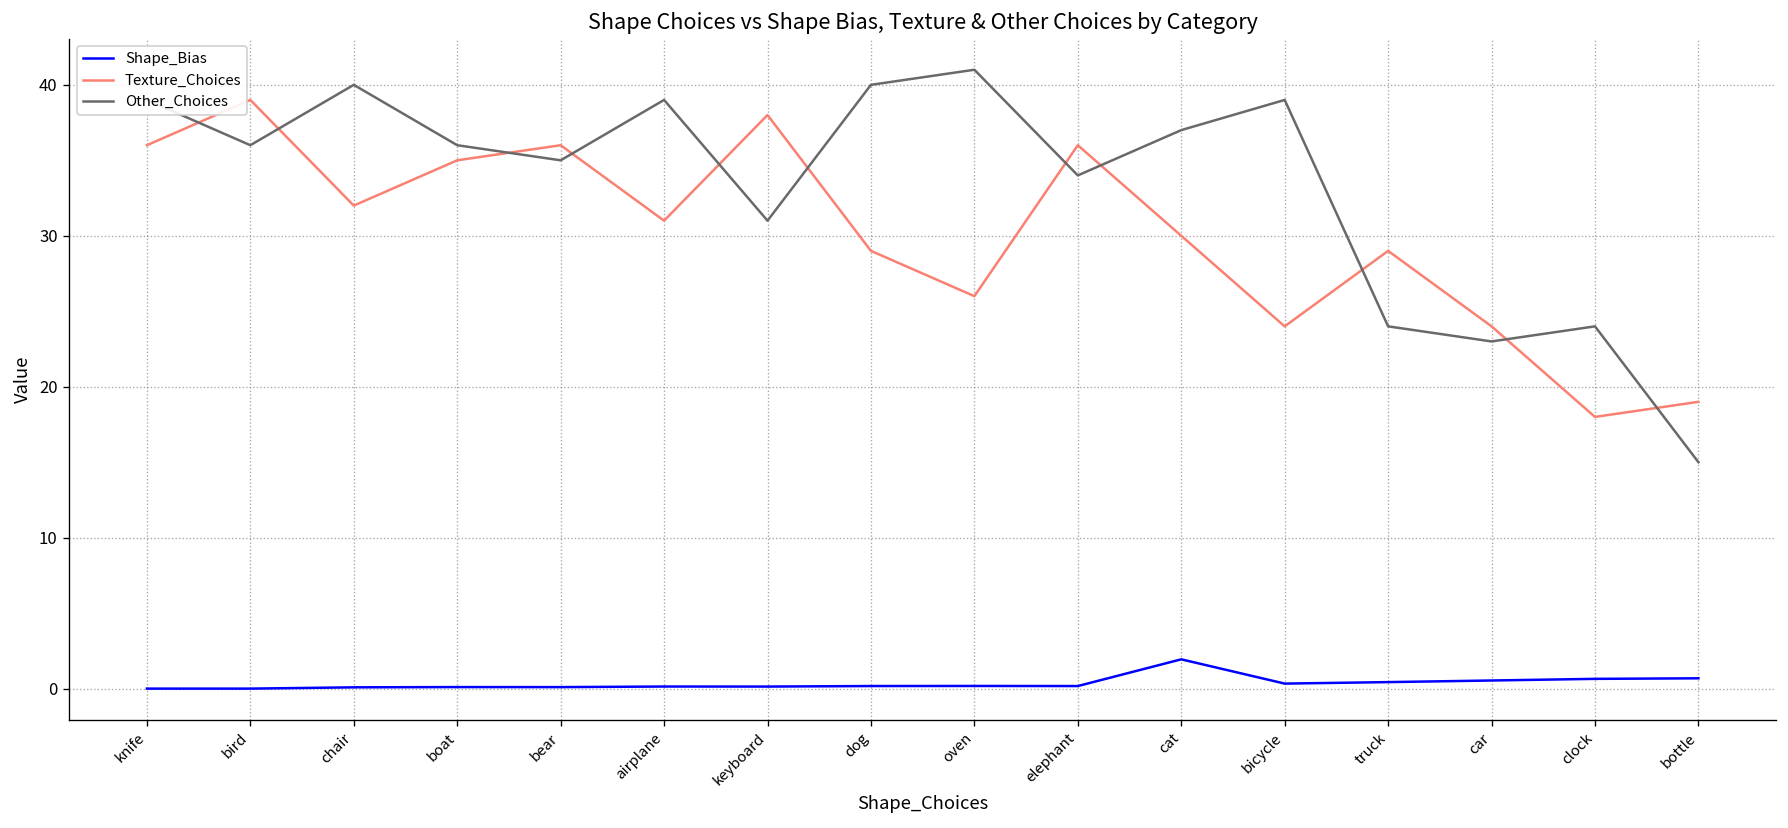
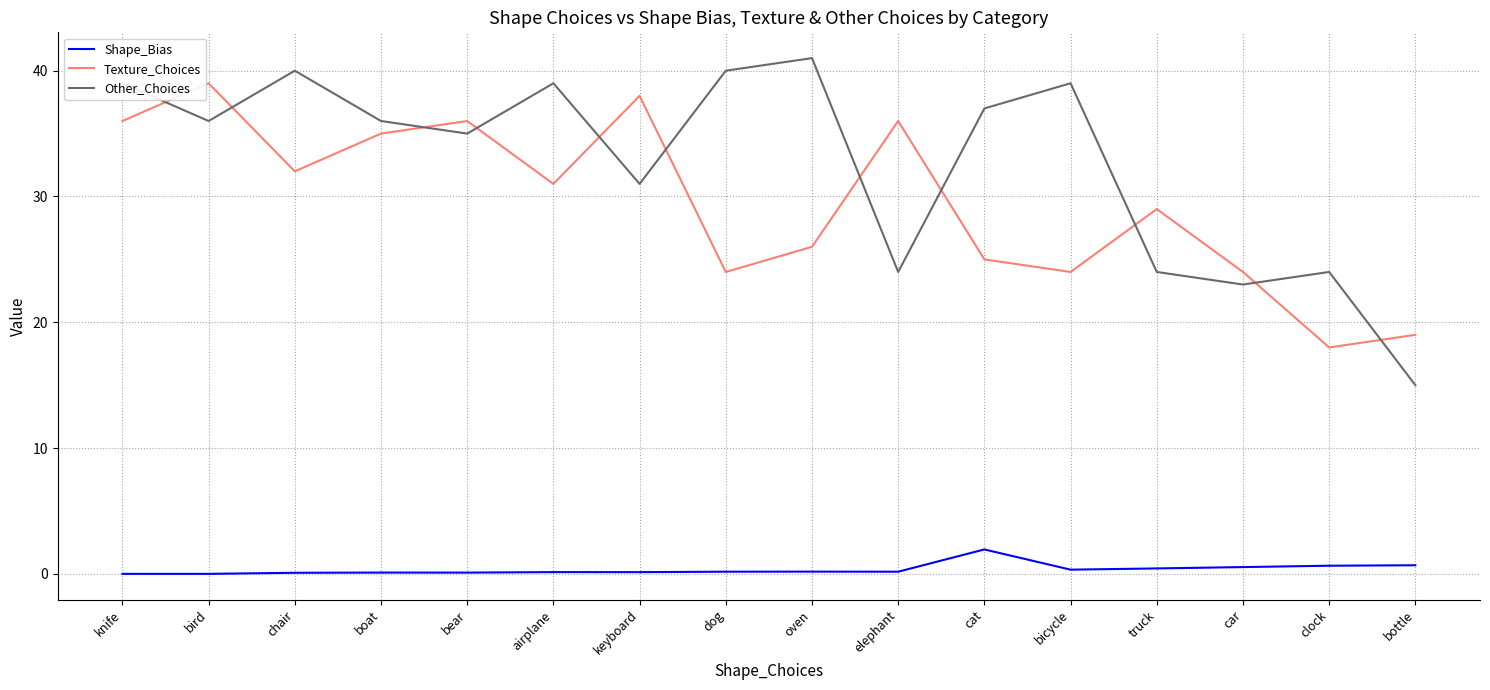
  {
    "Shape_Bias": {
      "knife": 0,
      "bird": 0,
      "chair": 0,
      "boat": 0,
      "bear": 0,
      "airplane": 0,
      "keyboard": 0,
      "dog": 0,
      "oven": 0,
      "elephant": 0,
      "cat": 2,
      "bicycle": 0.3,
      "truck": 0.4,
      "car": 0.5,
      "clock": 0.6,
      "bottle": 0.7
    },
    "Texture_Choices": {
      "knife": 36,
      "bird": 39,
      "chair": 32,
      "boat": 35,
      "bear": 36,
      "airplane": 31,
      "keyboard": 38,
-     "dog": 29,
+     "dog": 24,
      "oven": 26,
      "elephant": 36,
-     "cat": 30,
+     "cat": 25,
      "bicycle": 24,
      "truck": 29,
      "car": 24,
      "clock": 18,
      "bottle": 19
    },
    "Other_Choices": {
      "bird": 36,
      "chair": 40,
      "boat": 36,
      "bear": 35,
      "airplane": 39,
      "keyboard": 31,
      "dog": 40,
      "oven": 41,
-     "elephant": 34,
+     "elephant": 24,
      "cat": 37,
      "bicycle": 39,
      "truck": 24,
      "car": 23,
      "clock": 24,
      "bottle": 15
    }
  }
